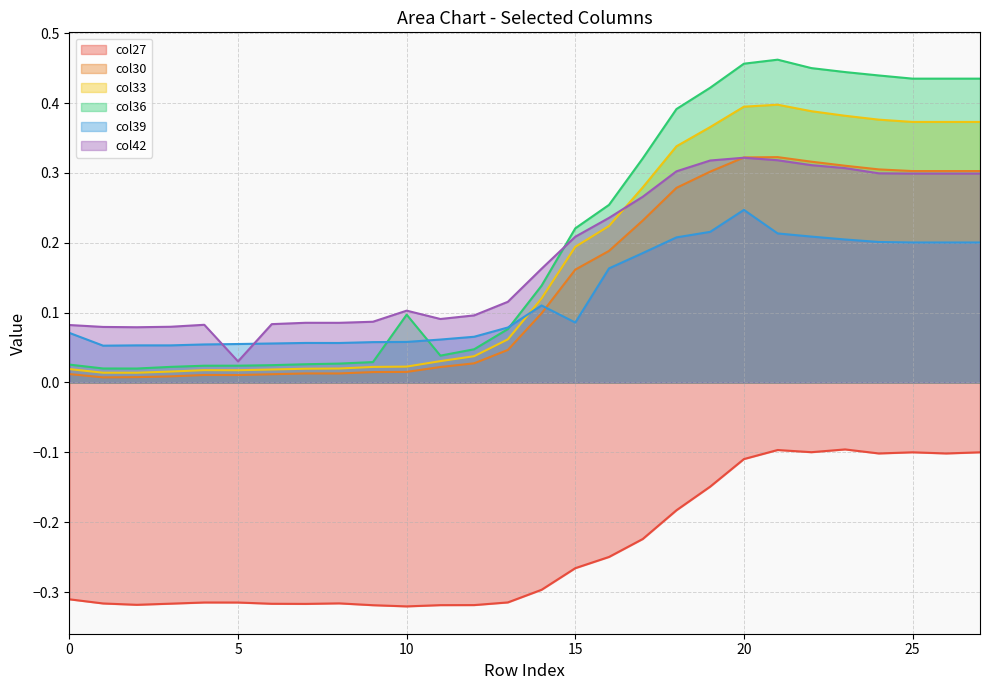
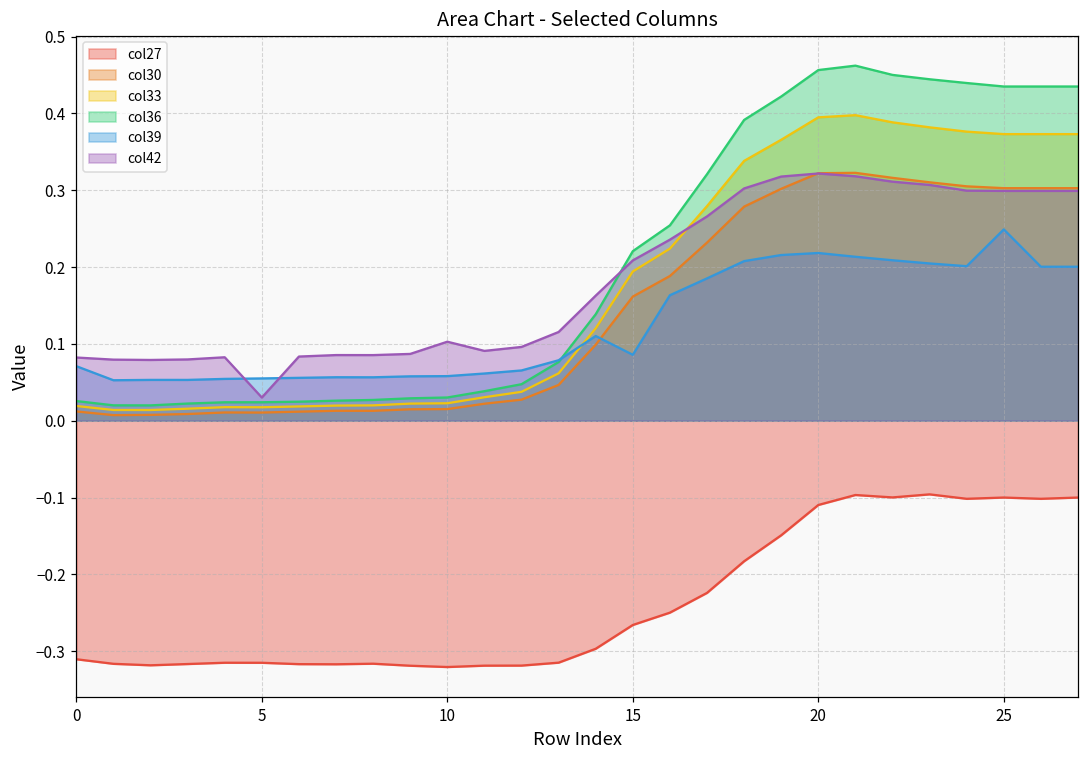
  {
    "col36": {
      "0": 0.03,
      "5": 0.02,
-     "10": 0.10,
+     "10": 0.03,
      "15": 0.22,
      "20": 0.46,
      "25": 0.44
    },
    "col39": {
      "0": 0.07,
      "5": 0.06,
      "10": 0.06,
      "15": 0.09,
-     "20": 0.25,
-     "25": 0.20
+     "20": 0.22,
+     "25": 0.25
    },
    "col42": {
      "0": 0.08,
      "5": 0.03,
      "10": 0.10,
      "15": 0.21
    }
  }
